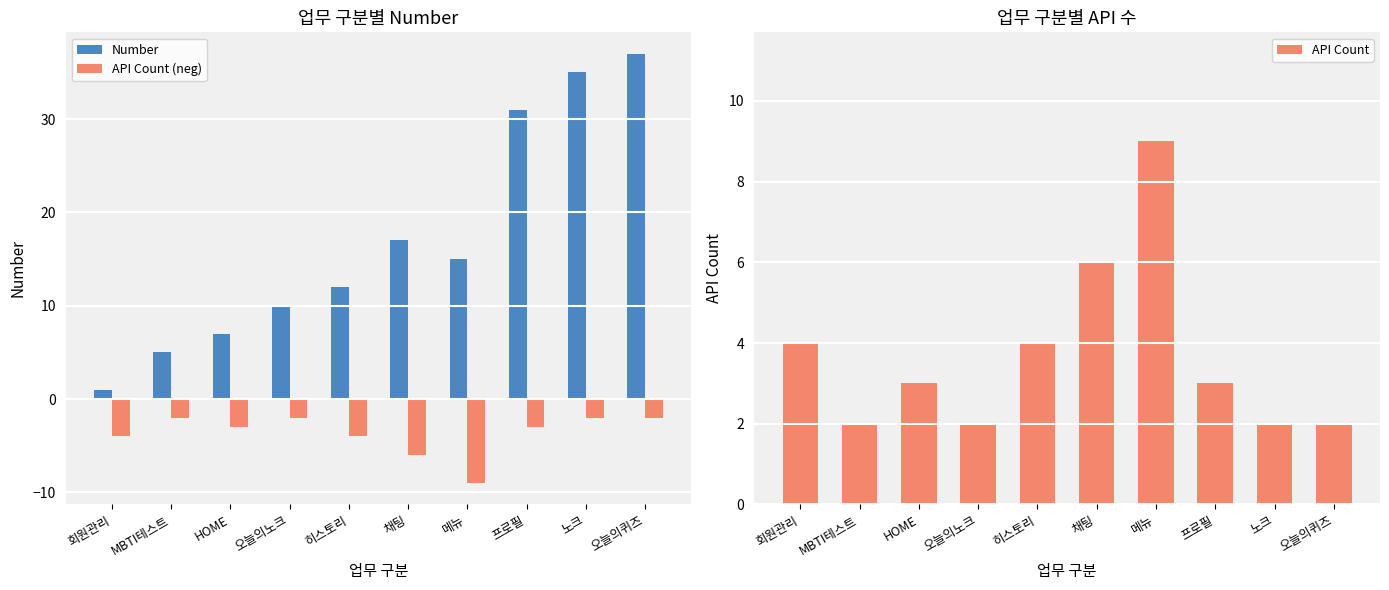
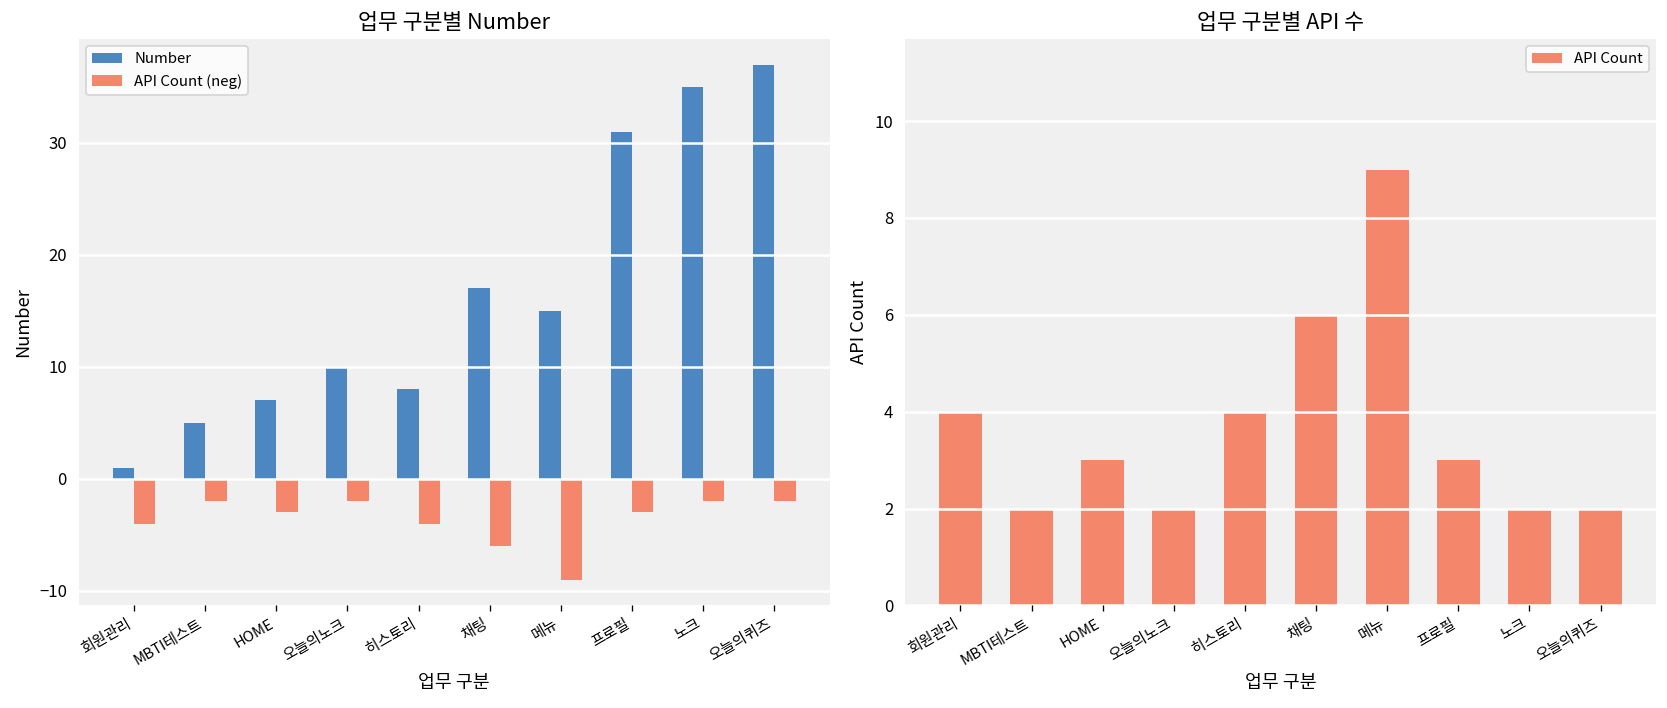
  {
    "업무 구분별 Number": {
      "Number": {
        "회원관리": 1,
        "MBTI테스트": 5,
        "HOME": 7,
        "오늘의노크": 10,
-       "히스토리": 12,
+       "히스토리": 8,
        "채팅": 17,
        "메뉴": 15,
        "프로필": 31,
        "노크": 35,
        "오늘의퀴즈": 37
      },
      "API Count (neg)": {
        "회원관리": -4,
        "MBTI테스트": -2,
        "HOME": -3,
        "오늘의노크": -2,
        "히스토리": -4,
        "채팅": -6,
        "메뉴": -9,
        "프로필": -3,
        "노크": -2,
        "오늘의퀴즈": -2
      }
    },
    "업무 구분별 API 수": {
      "회원관리": 4.0,
      "MBTI테스트": 2.0,
      "HOME": 3.0,
      "오늘의노크": 2.0,
      "히스토리": 4.0,
      "채팅": 6.0,
      "메뉴": 9.0,
      "프로필": 3.0,
      "노크": 2.0,
      "오늘의퀴즈": 2.0
    }
  }
